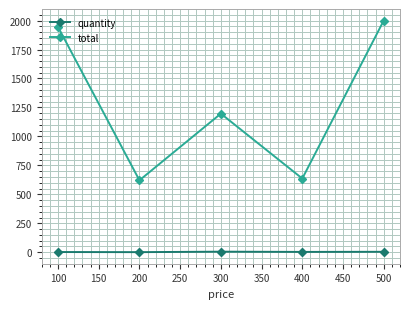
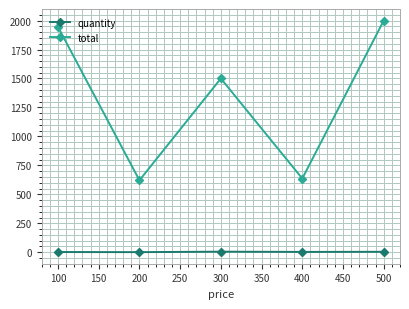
  {
    "quantity": {
      "100": 0,
      "200": 0,
      "300": 10,
      "400": 0,
      "500": 0
    },
    "total": {
      "100": 1950,
      "200": 620,
-     "300": 1200,
+     "300": 1500,
      "400": 640,
      "500": 2000
    }
  }
